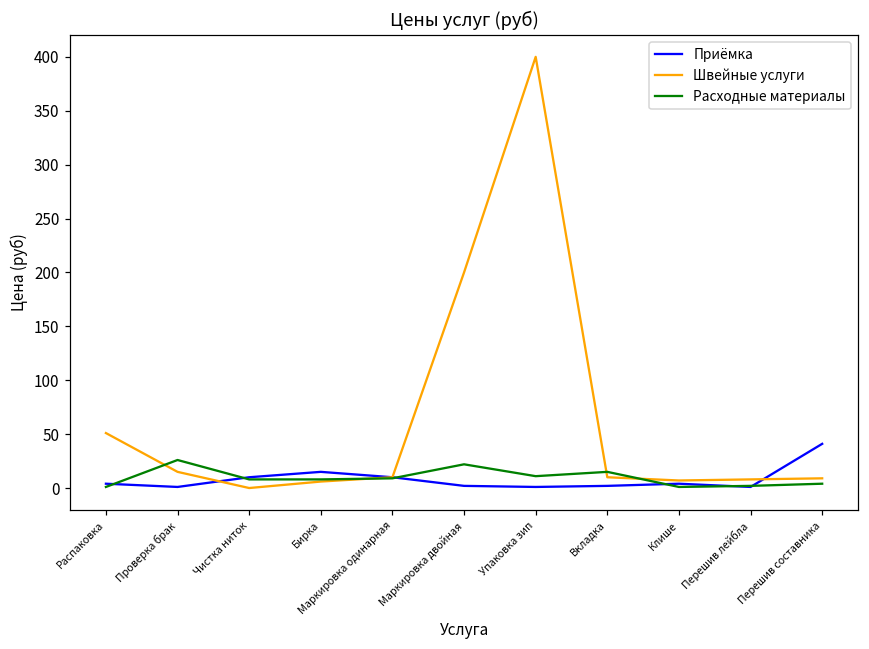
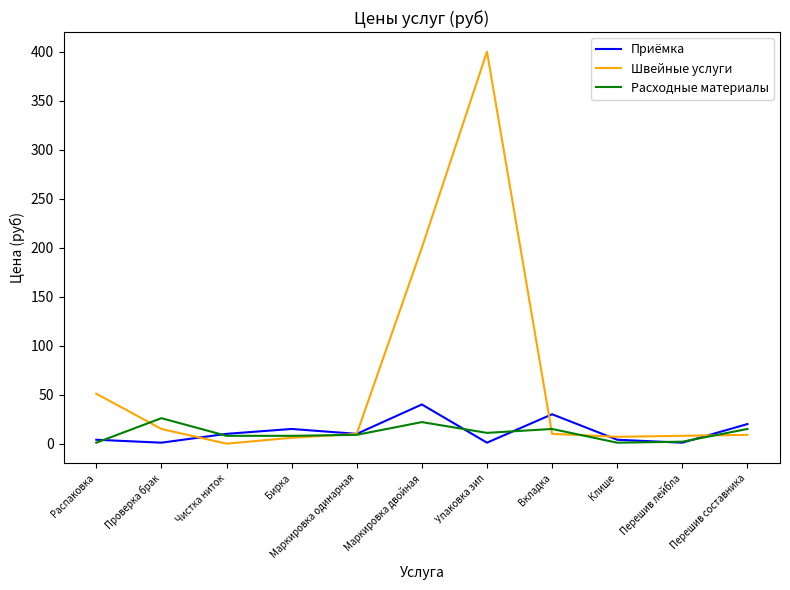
  {
    "Приёмка": {
      "Распаковка": 0,
      "Проверка брак": 0,
      "Бирка": 20,
-     "Маркировка двойная": 0,
+     "Маркировка двойная": 40,
      "Упаковка зип": 0,
-     "Вкладка": 0,
+     "Вкладка": 30,
      "Клише": 0,
-     "Перешив составника": 40
+     "Перешив составника": 20
    },
    "Швейные услуги": {
      "Распаковка": 50,
      "Проверка брак": 20,
      "Чистка ниток": 0,
      "Маркировка двойная": 200,
      "Упаковка зип": 400,
      "Вкладка": 10,
      "Клише": 10,
      "Перешив лейбла": 10,
      "Перешив составника": 10
    },
    "Расходные материалы": {
      "Распаковка": 0,
      "Проверка брак": 30,
      "Маркировка двойная": 20,
      "Упаковка зип": 10,
      "Вкладка": 20,
      "Клише": 0,
-     "Перешив составника": 0
+     "Перешив составника": 20
    }
  }
